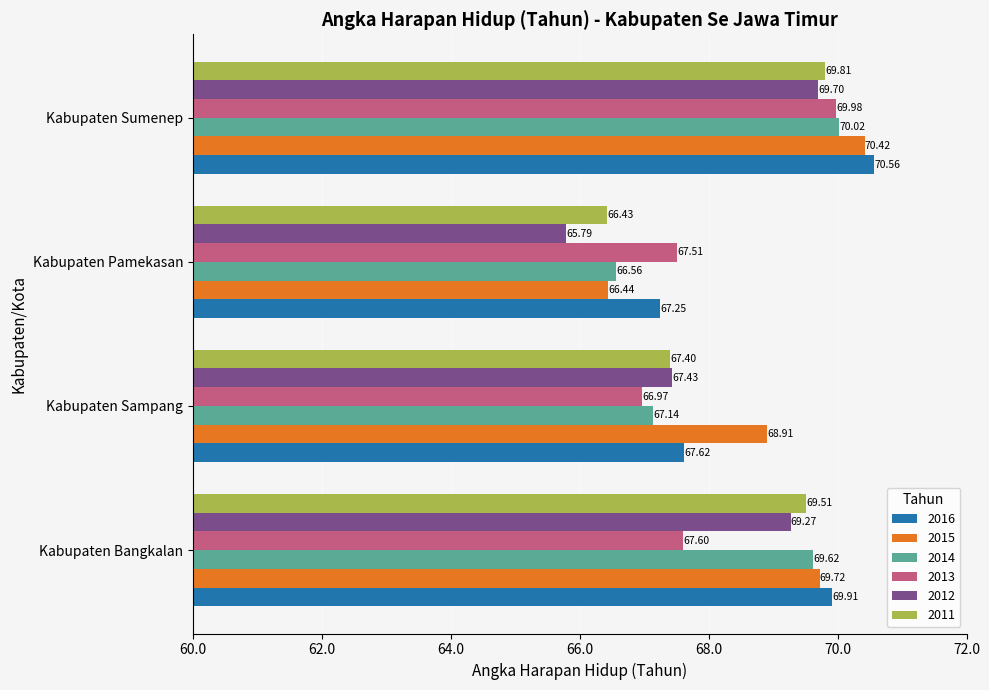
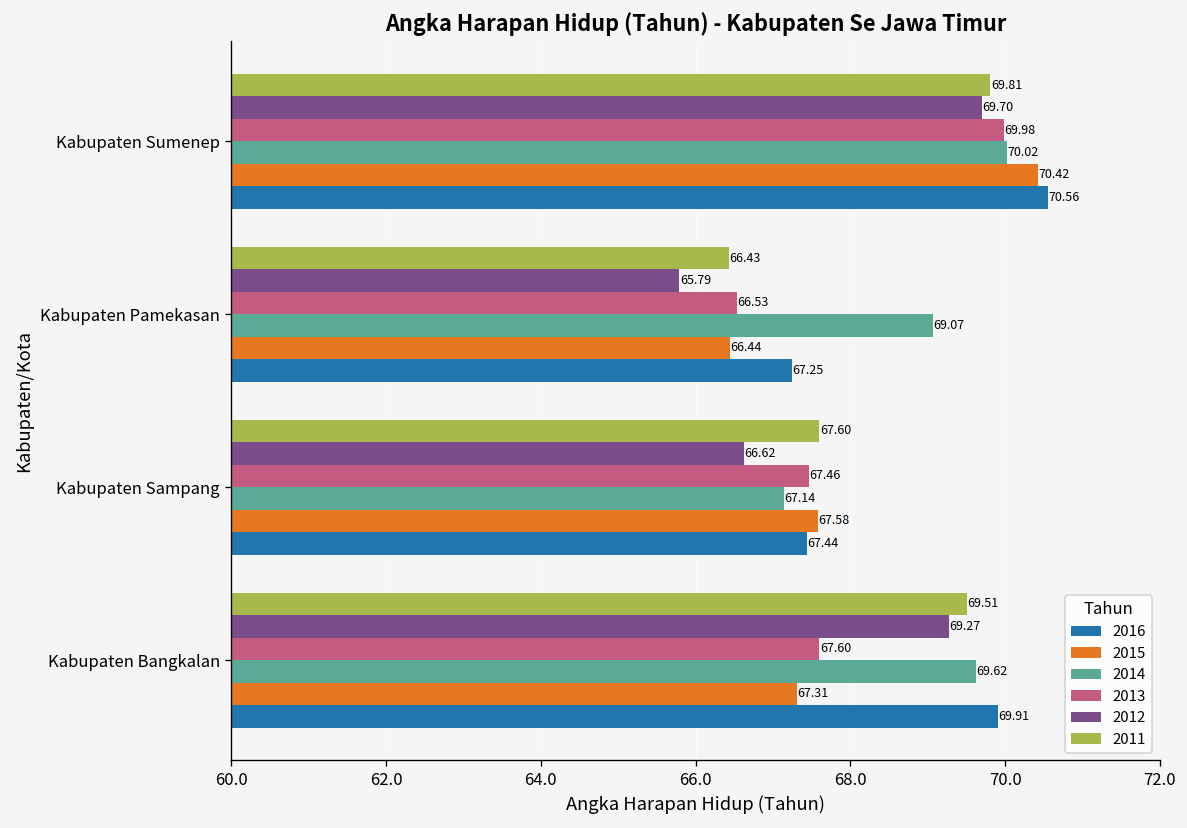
  {
    "2016": {
      "Kabupaten Sumenep": 70.56,
      "Kabupaten Pamekasan": 67.25,
-     "Kabupaten Sampang": 67.62,
+     "Kabupaten Sampang": 67.44,
      "Kabupaten Bangkalan": 69.91
    },
    "2015": {
      "Kabupaten Sumenep": 70.42,
      "Kabupaten Pamekasan": 66.44,
-     "Kabupaten Sampang": 68.91,
-     "Kabupaten Bangkalan": 69.72
+     "Kabupaten Sampang": 67.58,
+     "Kabupaten Bangkalan": 67.31
    },
    "2014": {
      "Kabupaten Sumenep": 70.02,
-     "Kabupaten Pamekasan": 66.56,
+     "Kabupaten Pamekasan": 69.07,
      "Kabupaten Sampang": 67.14,
      "Kabupaten Bangkalan": 69.62
    },
    "2013": {
      "Kabupaten Sumenep": 69.98,
-     "Kabupaten Pamekasan": 67.51,
-     "Kabupaten Sampang": 66.97,
+     "Kabupaten Pamekasan": 66.53,
+     "Kabupaten Sampang": 67.46,
      "Kabupaten Bangkalan": 67.60
    },
    "2012": {
      "Kabupaten Sumenep": 69.70,
      "Kabupaten Pamekasan": 65.79,
-     "Kabupaten Sampang": 67.43,
+     "Kabupaten Sampang": 66.62,
      "Kabupaten Bangkalan": 69.27
    },
    "2011": {
      "Kabupaten Sumenep": 69.81,
      "Kabupaten Pamekasan": 66.43,
-     "Kabupaten Sampang": 67.40,
+     "Kabupaten Sampang": 67.60,
      "Kabupaten Bangkalan": 69.51
    }
  }
